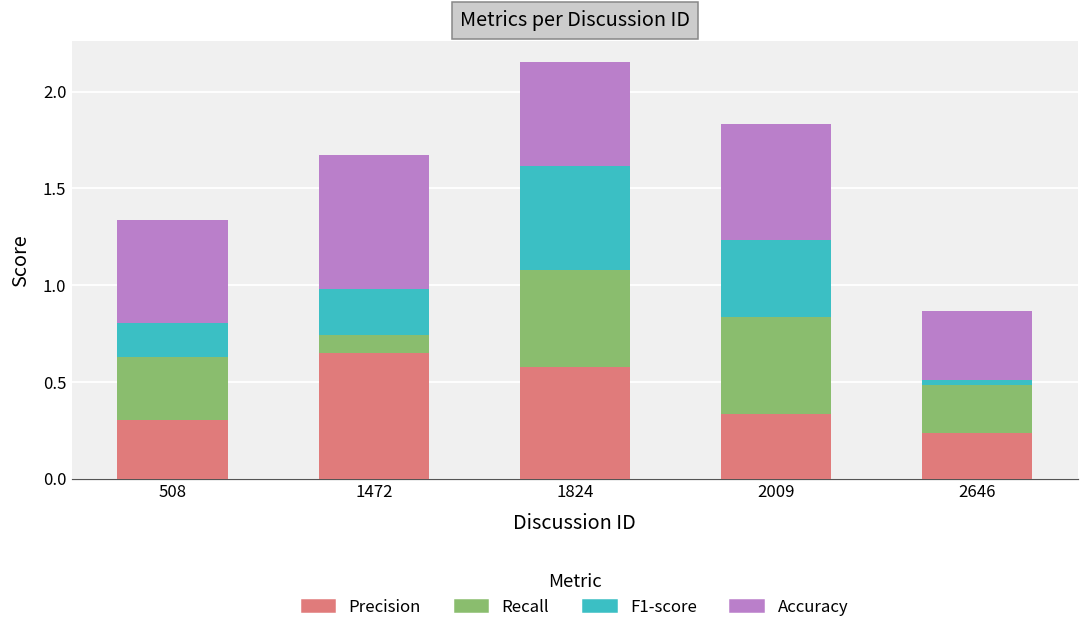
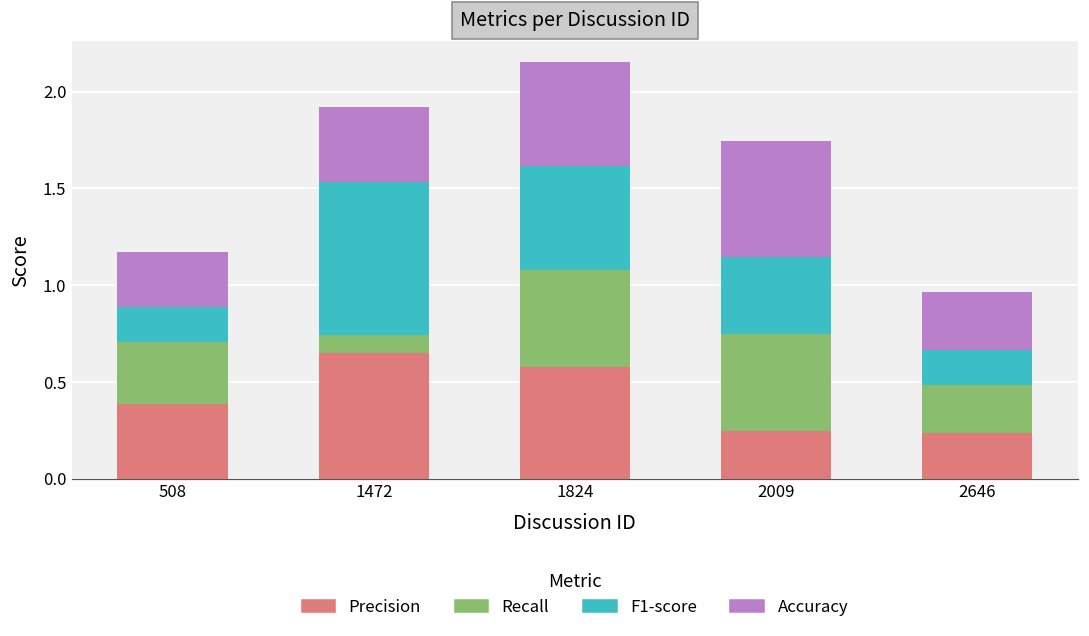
  {
    "Precision": {
-     "508": 0.30,
+     "508": 0.39,
      "1472": 0.65,
      "1824": 0.58,
-     "2009": 0.33,
+     "2009": 0.25,
      "2646": 0.24
    },
    "Recall": {
      "508": 0.32,
      "1472": 0.09,
      "1824": 0.50,
      "2009": 0.50,
      "2646": 0.25
    },
    "F1-score": {
      "508": 0.18,
-     "1472": 0.24,
+     "1472": 0.79,
      "1824": 0.54,
      "2009": 0.40,
-     "2646": 0.03
+     "2646": 0.18
    },
    "Accuracy": {
-     "508": 0.53,
-     "1472": 0.69,
+     "508": 0.28,
+     "1472": 0.39,
      "1824": 0.54,
      "2009": 0.60,
-     "2646": 0.36
+     "2646": 0.30
    }
  }
